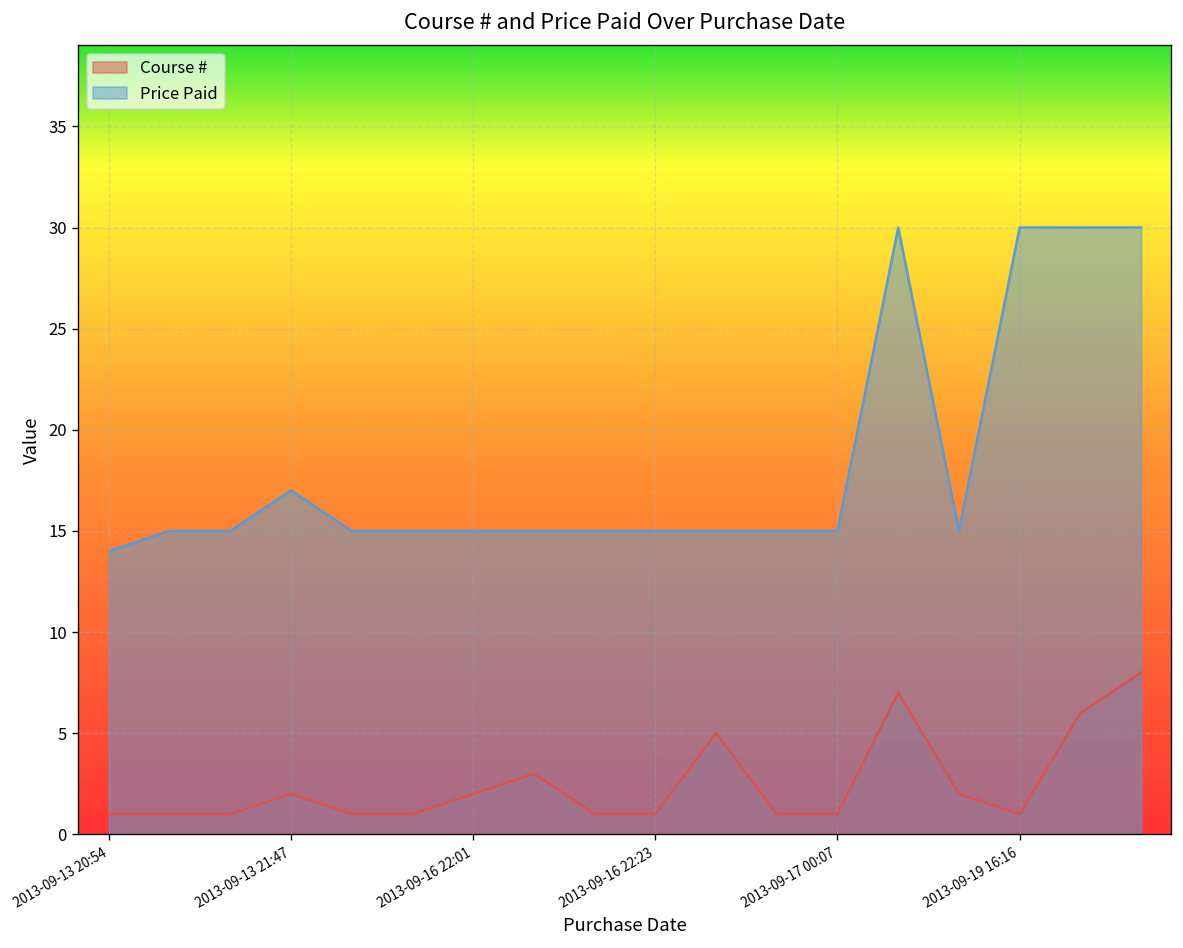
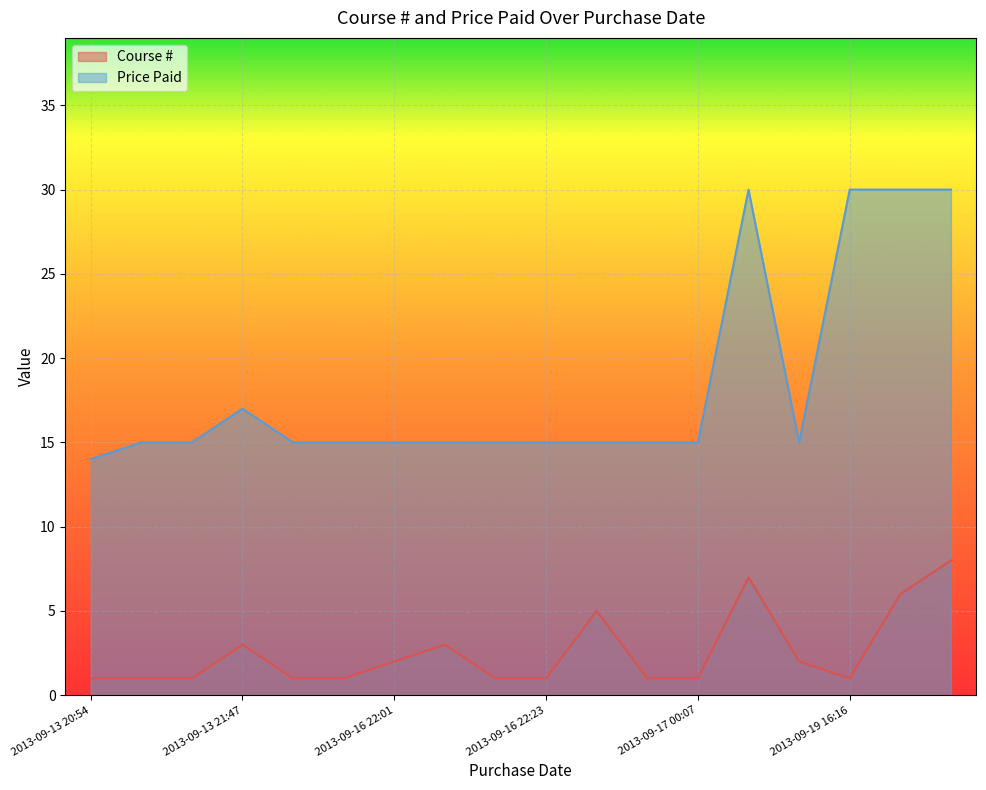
  {
    "Course #": {
      "2013-09-13 20:54": 1,
-     "2013-09-13 21:47": 2,
+     "2013-09-13 21:47": 3,
      "2013-09-19 16:16": 1
    },
    "Price Paid": {
      "2013-09-13 20:54": 14,
      "2013-09-13 21:47": 17,
      "2013-09-19 16:16": 30
    }
  }
